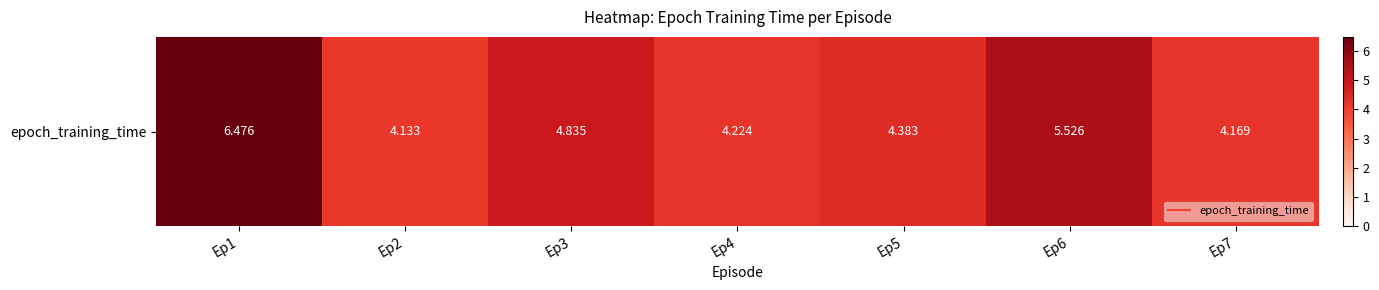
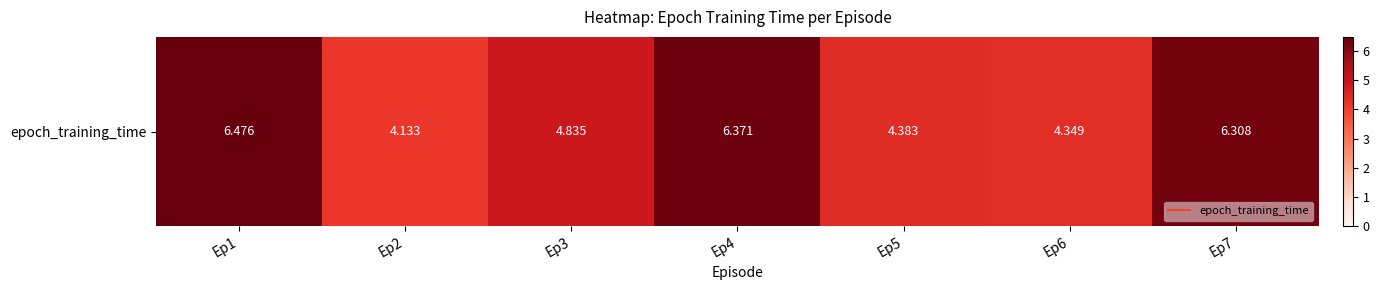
  {
    "epoch_training_time": {
      "Ep1": 6.476,
      "Ep2": 4.133,
      "Ep3": 4.835,
-     "Ep4": 4.224,
+     "Ep4": 6.371,
      "Ep5": 4.383,
-     "Ep6": 5.526,
-     "Ep7": 4.169
+     "Ep6": 4.349,
+     "Ep7": 6.308
    }
  }
